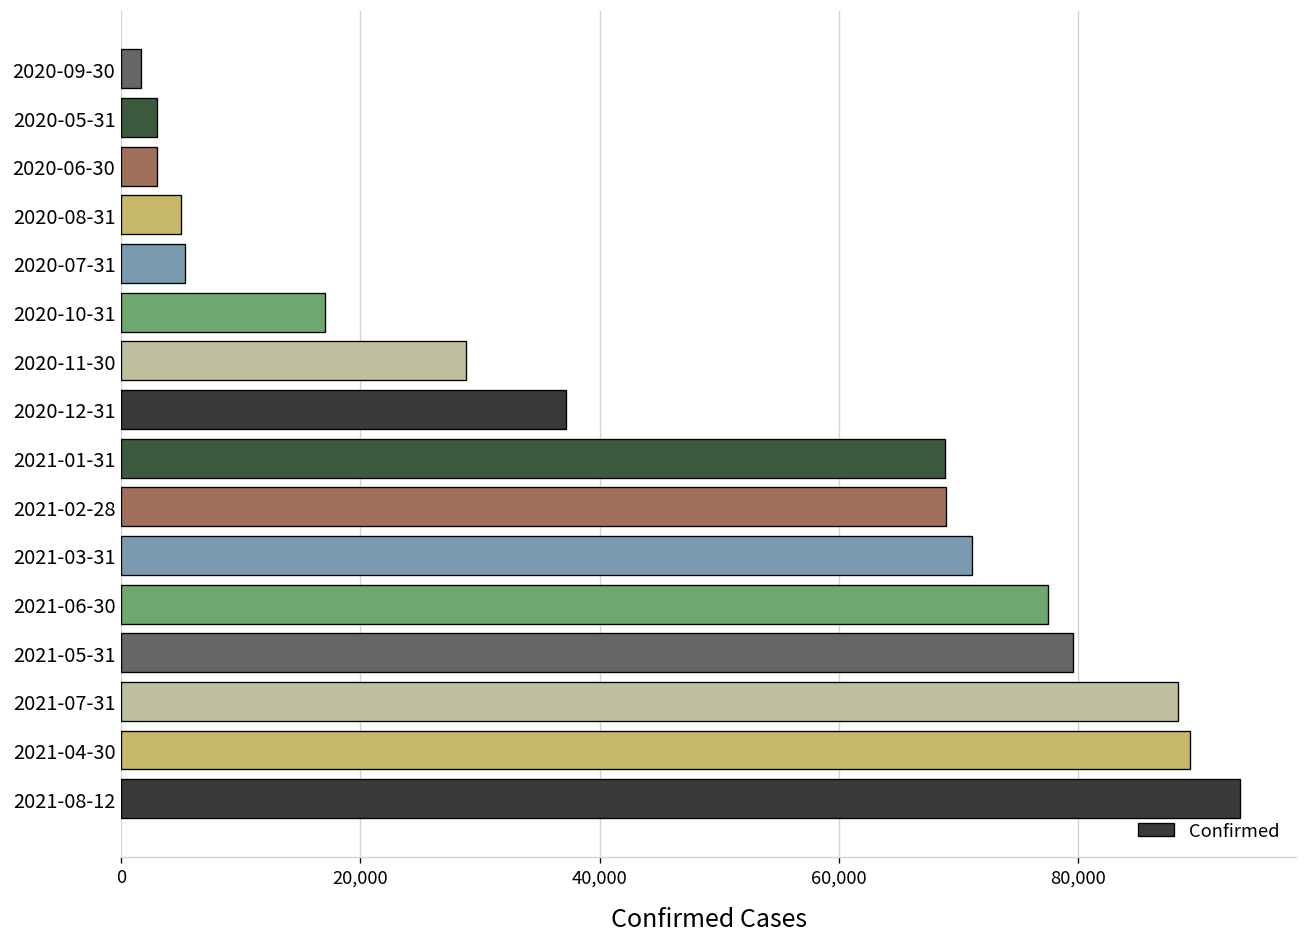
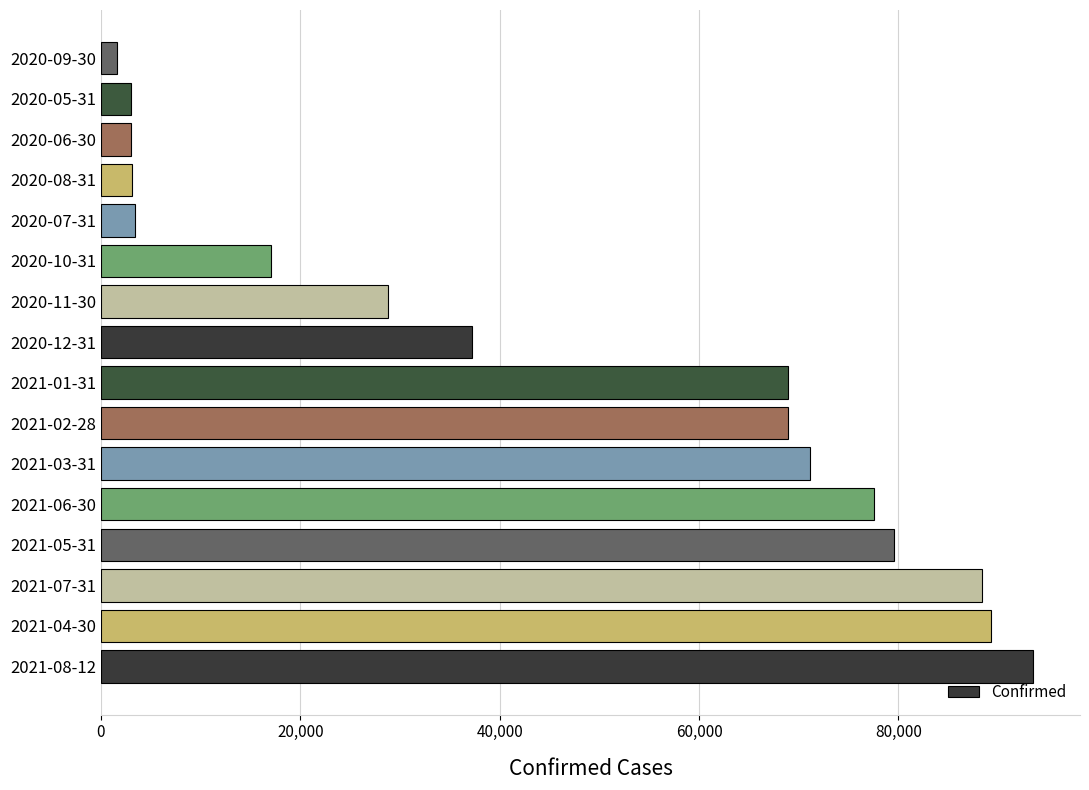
  {
    "2020-09-30": "2,000",
    "2020-05-31": "3,000",
    "2020-06-30": "3,000",
-   "2020-08-31": "5,000",
-   "2020-07-31": "5,000",
+   "2020-08-31": "3,000",
+   "2020-07-31": "3,000",
    "2020-10-31": "17,000",
    "2020-11-30": "29,000",
    "2020-12-31": "37,000",
    "2021-01-31": "69,000",
    "2021-02-28": "69,000",
    "2021-03-31": "71,000",
    "2021-06-30": "78,000",
    "2021-05-31": "80,000",
    "2021-07-31": "88,000",
    "2021-04-30": "89,000",
    "2021-08-12": "94,000"
  }
